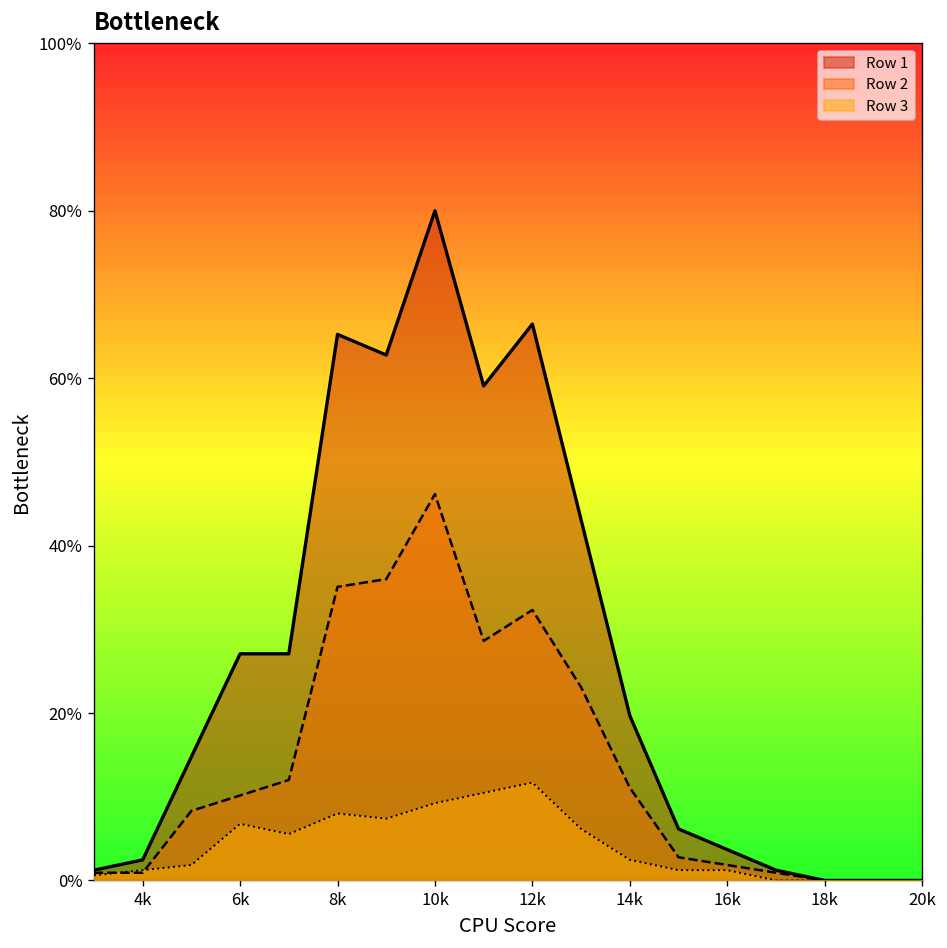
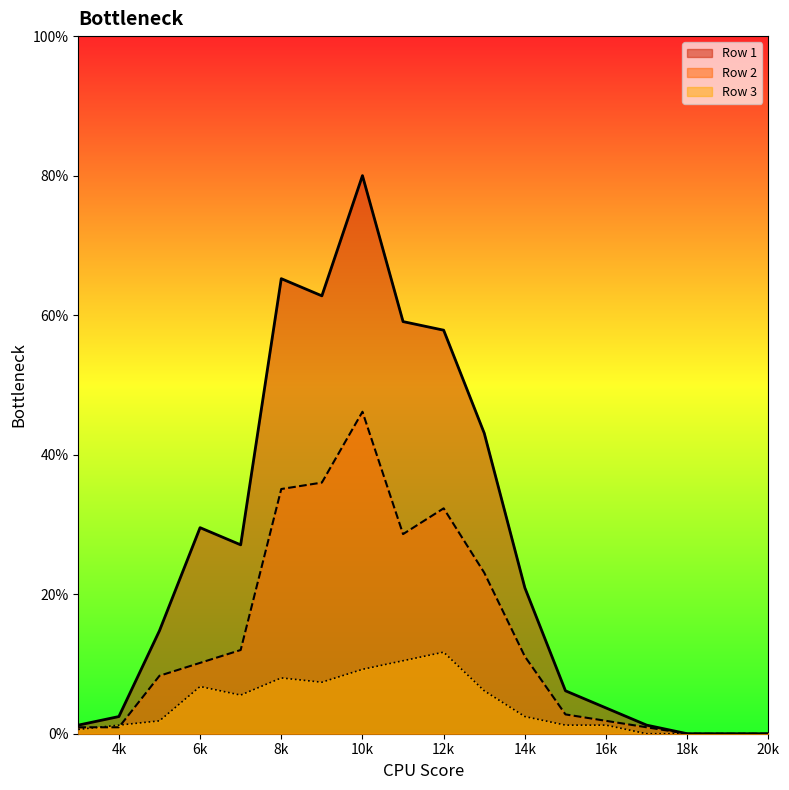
  {
    "Row 1": {
      "4k": "2%",
-     "6k": "27%",
+     "6k": "30%",
      "8k": "65%",
      "10k": "80%",
-     "12k": "66%",
-     "14k": "20%",
+     "12k": "58%",
+     "14k": "21%",
      "16k": "4%"
    }
  }
